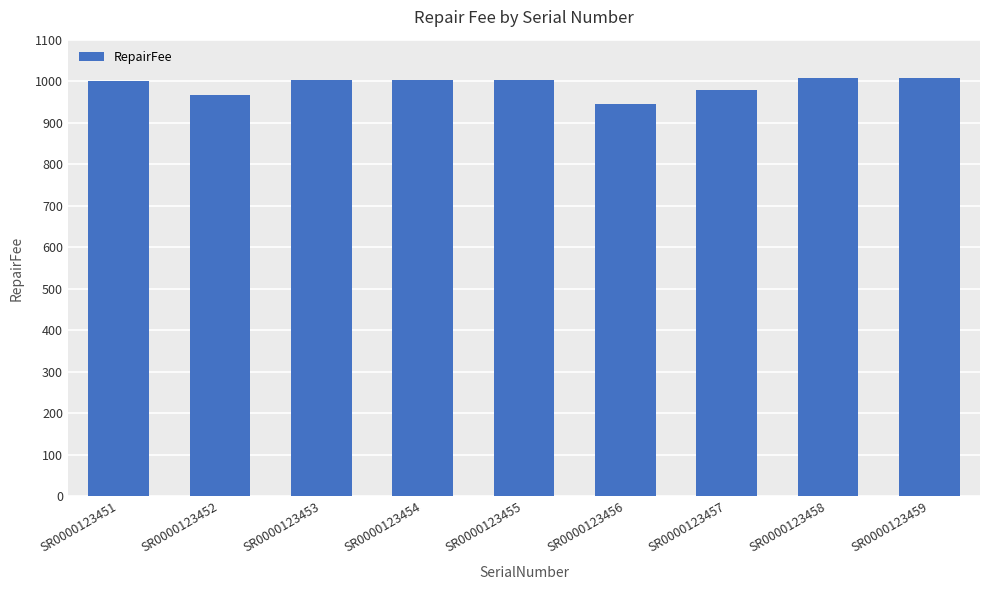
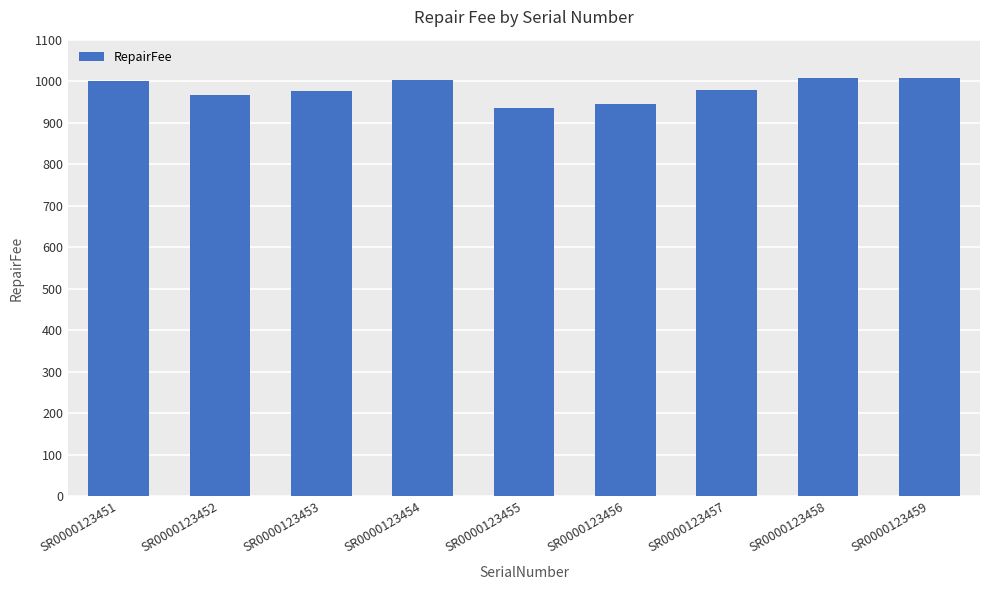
  {
    "SR0000123451": 1000,
    "SR0000123452": 970,
-   "SR0000123453": 1000,
+   "SR0000123453": 980,
    "SR0000123454": 1000,
-   "SR0000123455": 1000,
+   "SR0000123455": 940,
    "SR0000123456": 950,
    "SR0000123457": 980,
    "SR0000123458": 1010,
    "SR0000123459": 1010
  }
